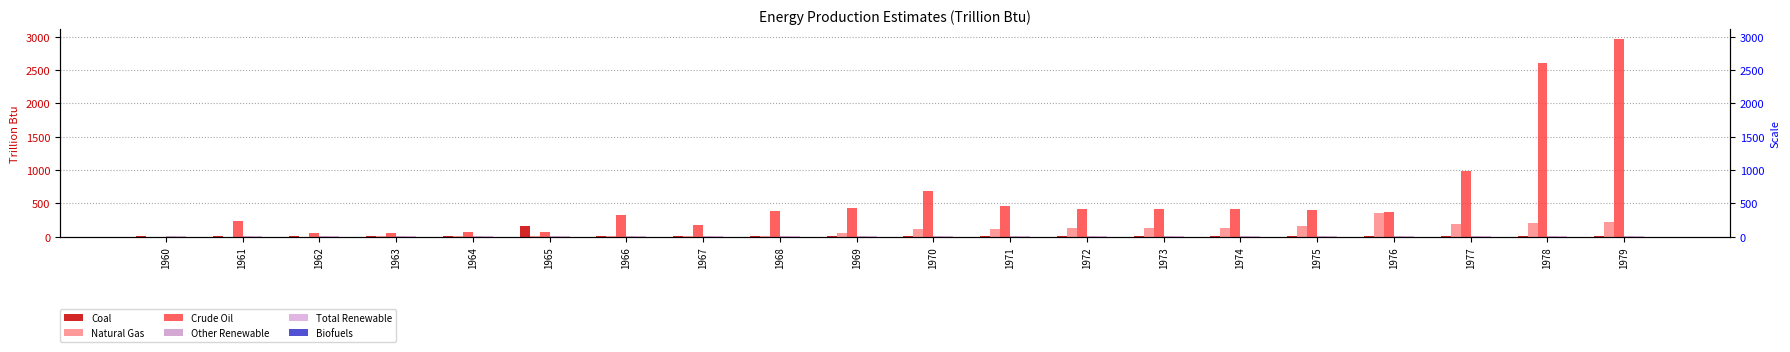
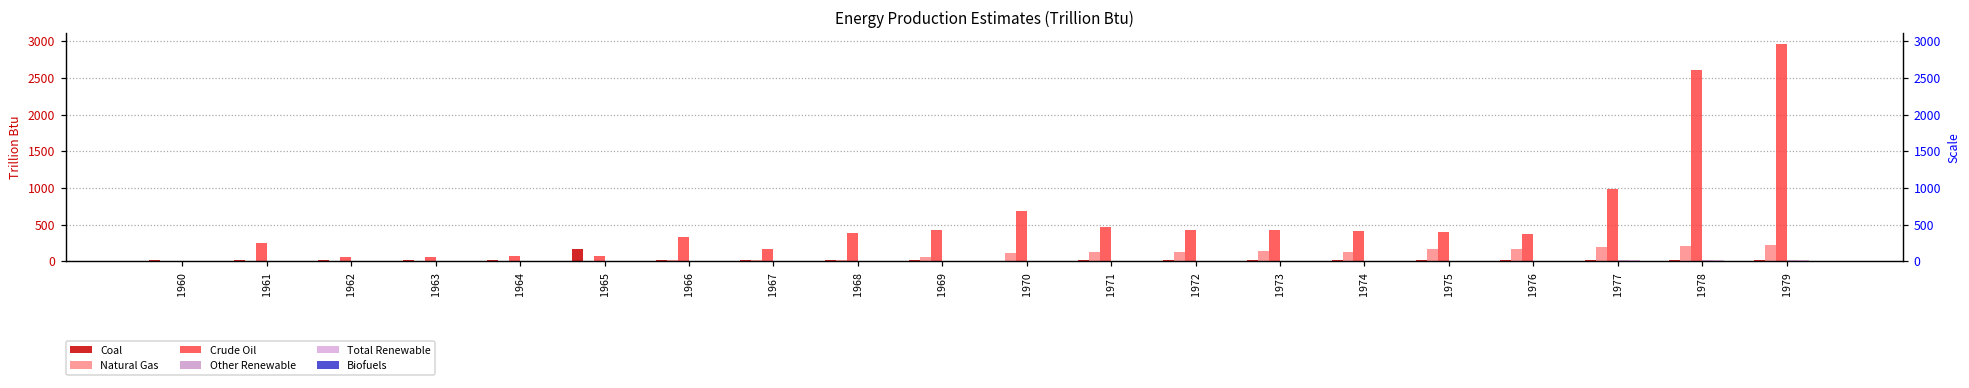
  {
    "Coal": {
      "1965": 200
    },
    "Natural Gas": {
      "1969": 100,
      "1970": 100,
      "1971": 100,
      "1972": 100,
      "1973": 100,
      "1974": 100,
      "1975": 200,
-     "1976": 400,
+     "1976": 200,
      "1977": 200,
      "1978": 200,
      "1979": 200
    },
    "Crude Oil": {
      "1961": 200,
      "1962": 100,
      "1963": 100,
      "1964": 100,
      "1965": 100,
      "1966": 300,
      "1967": 200,
      "1968": 400,
      "1969": 400,
      "1970": 700,
      "1971": 500,
      "1972": 400,
      "1973": 400,
      "1974": 400,
      "1975": 400,
      "1976": 400,
      "1977": 1000,
      "1978": 2600,
      "1979": 3000
    },
    "Biofuels": {
      "1960": 0,
      "1961": 0,
      "1962": 0,
      "1963": 0,
      "1964": 0,
      "1965": 0,
      "1966": 0,
      "1967": 0,
      "1968": 0,
      "1969": 0,
      "1970": 0,
      "1971": 0,
      "1972": 0,
      "1973": 0,
      "1974": 0,
      "1975": 0,
      "1976": 0,
      "1977": 0,
      "1978": 0,
      "1979": 0
    }
  }
